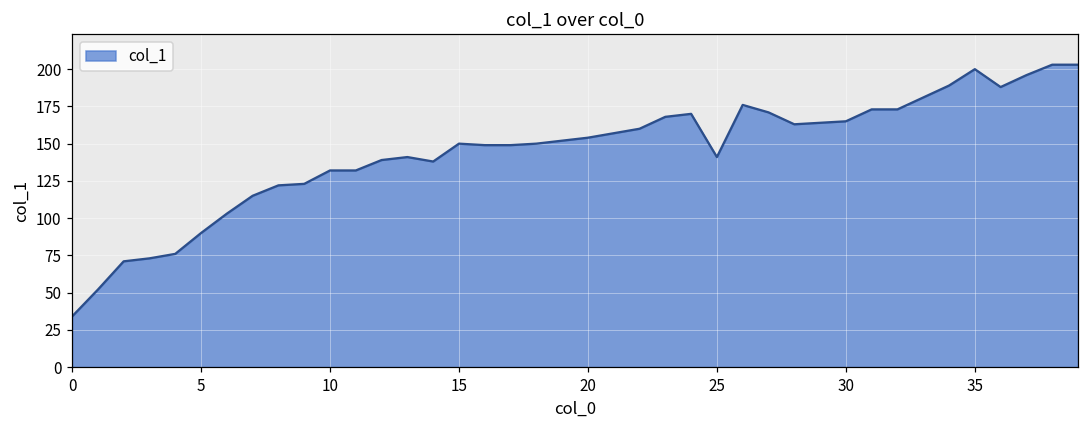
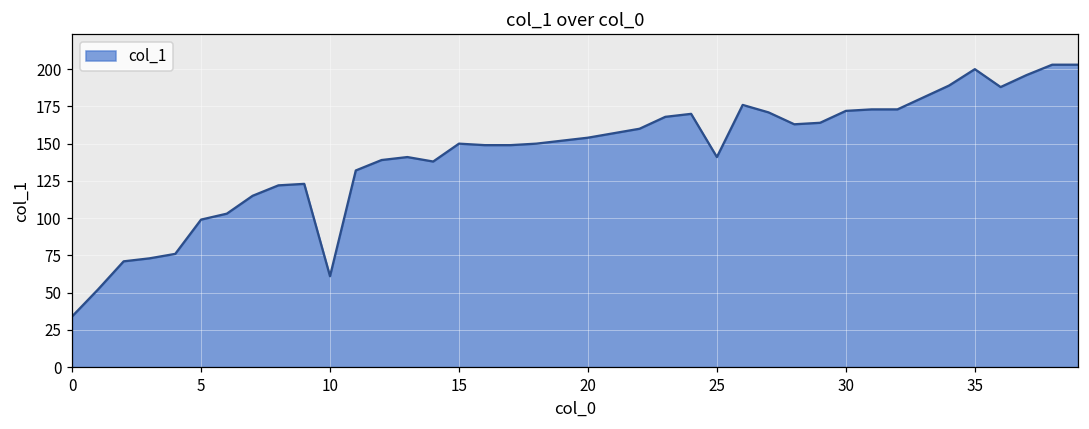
  {
    "0": 34,
-   "5": 90,
-   "10": 132,
+   "5": 99,
+   "10": 61,
    "15": 150,
    "20": 154,
    "25": 141,
-   "30": 165,
+   "30": 172,
    "35": 200
  }
